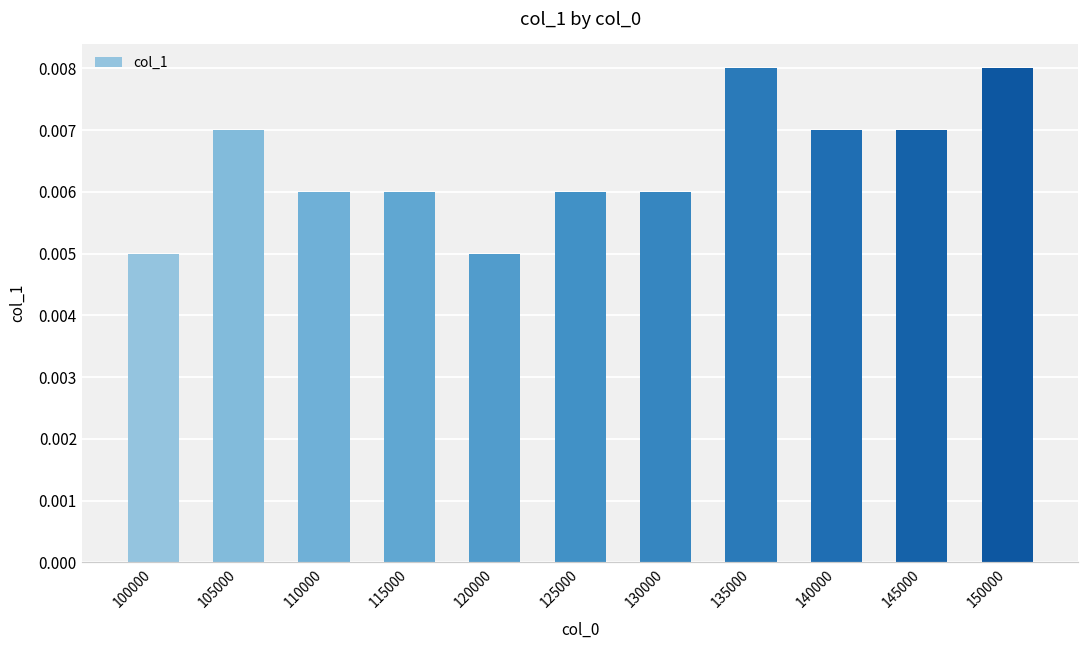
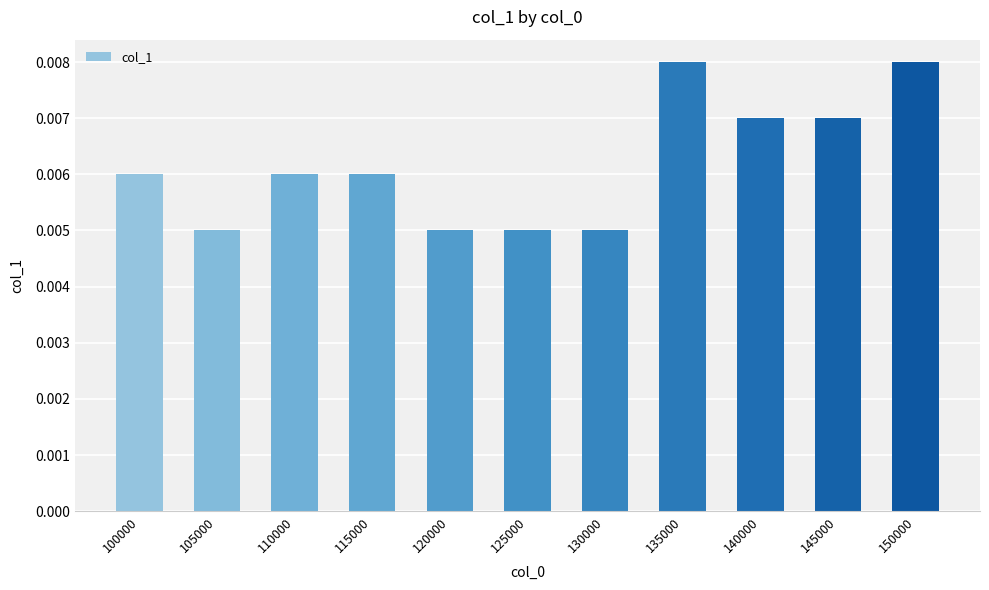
  {
-   "100000": 0.005,
-   "105000": 0.007,
+   "100000": 0.006,
+   "105000": 0.005,
    "110000": 0.006,
    "115000": 0.006,
    "120000": 0.005,
-   "125000": 0.006,
-   "130000": 0.006,
+   "125000": 0.005,
+   "130000": 0.005,
    "135000": 0.008,
    "140000": 0.007,
    "145000": 0.007,
    "150000": 0.008
  }
